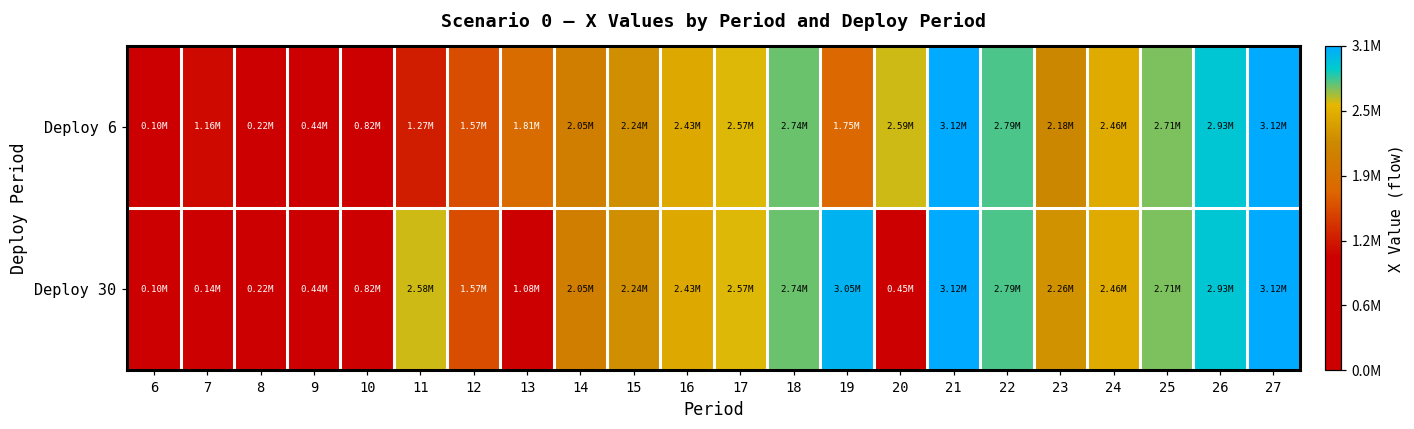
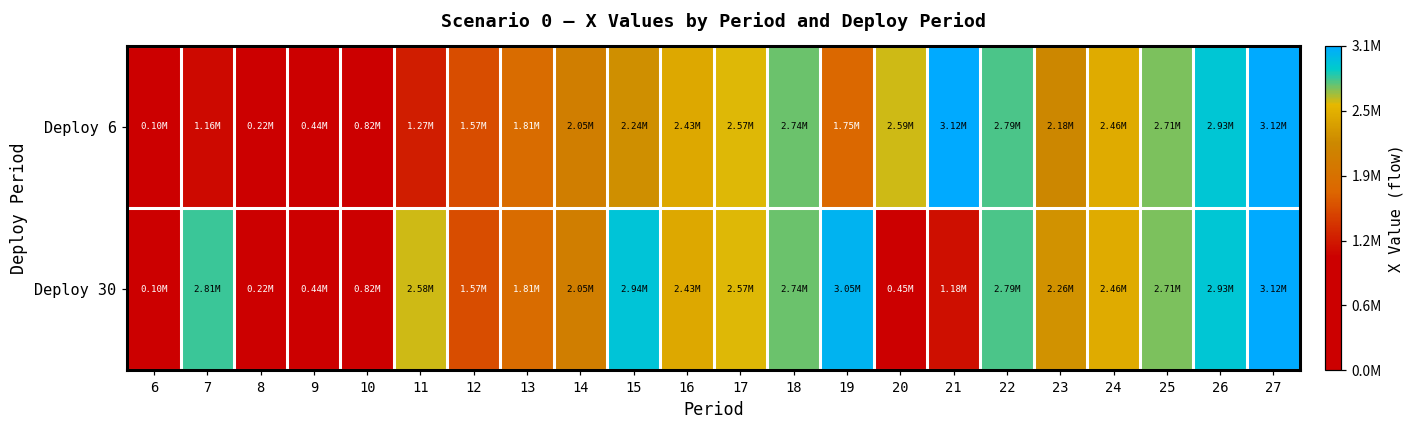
  {
    "Deploy 6": {
      "6": "0.10M",
      "7": "1.16M",
      "8": "0.22M",
      "9": "0.44M",
      "10": "0.82M",
      "11": "1.27M",
      "12": "1.57M",
      "13": "1.81M",
      "14": "2.05M",
      "15": "2.24M",
      "16": "2.43M",
      "17": "2.57M",
      "18": "2.74M",
      "19": "1.75M",
      "20": "2.59M",
      "21": "3.12M",
      "22": "2.79M",
      "23": "2.18M",
      "24": "2.46M",
      "25": "2.71M",
      "26": "2.93M",
      "27": "3.12M"
    },
    "Deploy 30": {
      "6": "0.10M",
-     "7": "0.14M",
+     "7": "2.81M",
      "8": "0.22M",
      "9": "0.44M",
      "10": "0.82M",
      "11": "2.58M",
      "12": "1.57M",
-     "13": "1.08M",
+     "13": "1.81M",
      "14": "2.05M",
-     "15": "2.24M",
+     "15": "2.94M",
      "16": "2.43M",
      "17": "2.57M",
      "18": "2.74M",
      "19": "3.05M",
      "20": "0.45M",
-     "21": "3.12M",
+     "21": "1.18M",
      "22": "2.79M",
      "23": "2.26M",
      "24": "2.46M",
      "25": "2.71M",
      "26": "2.93M",
      "27": "3.12M"
    }
  }
